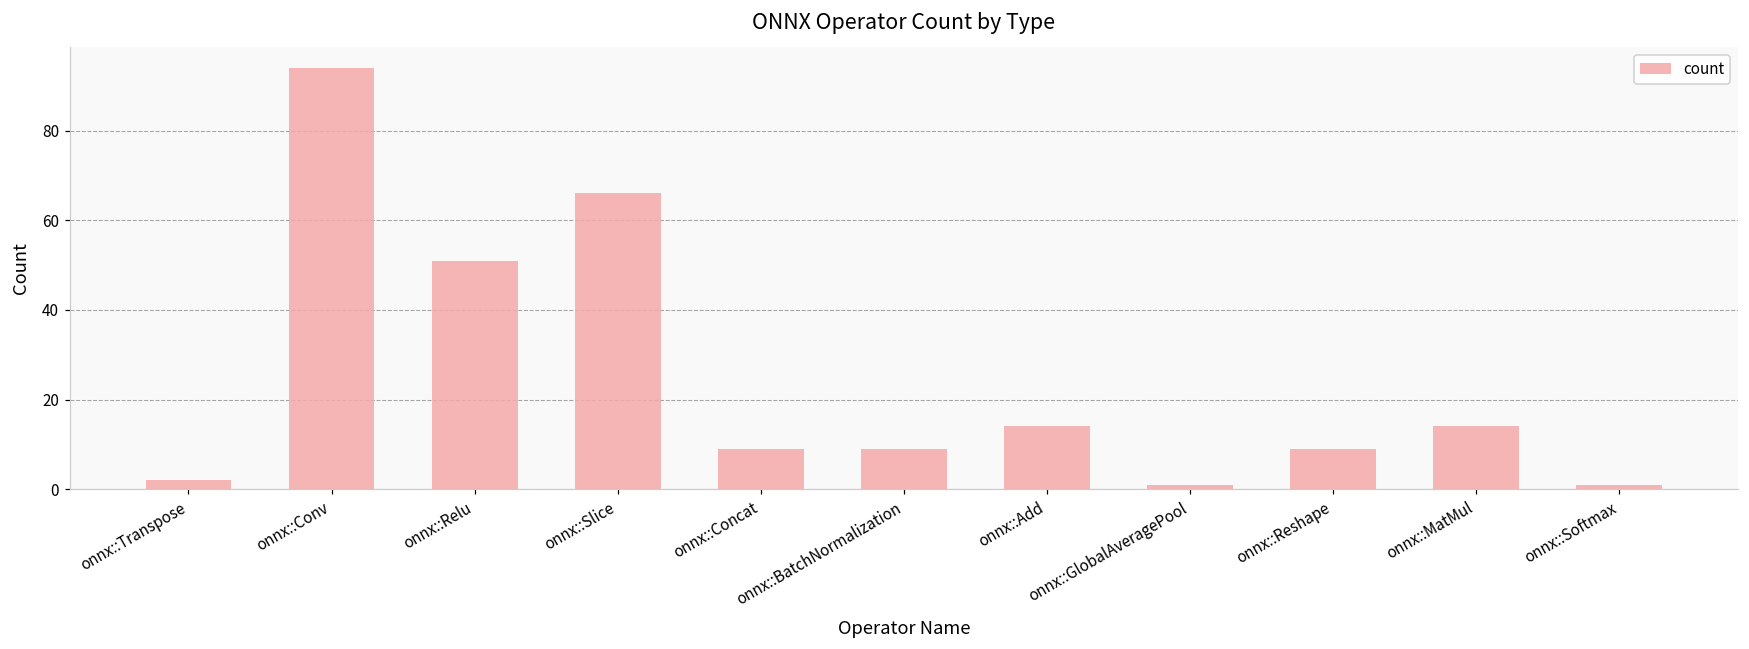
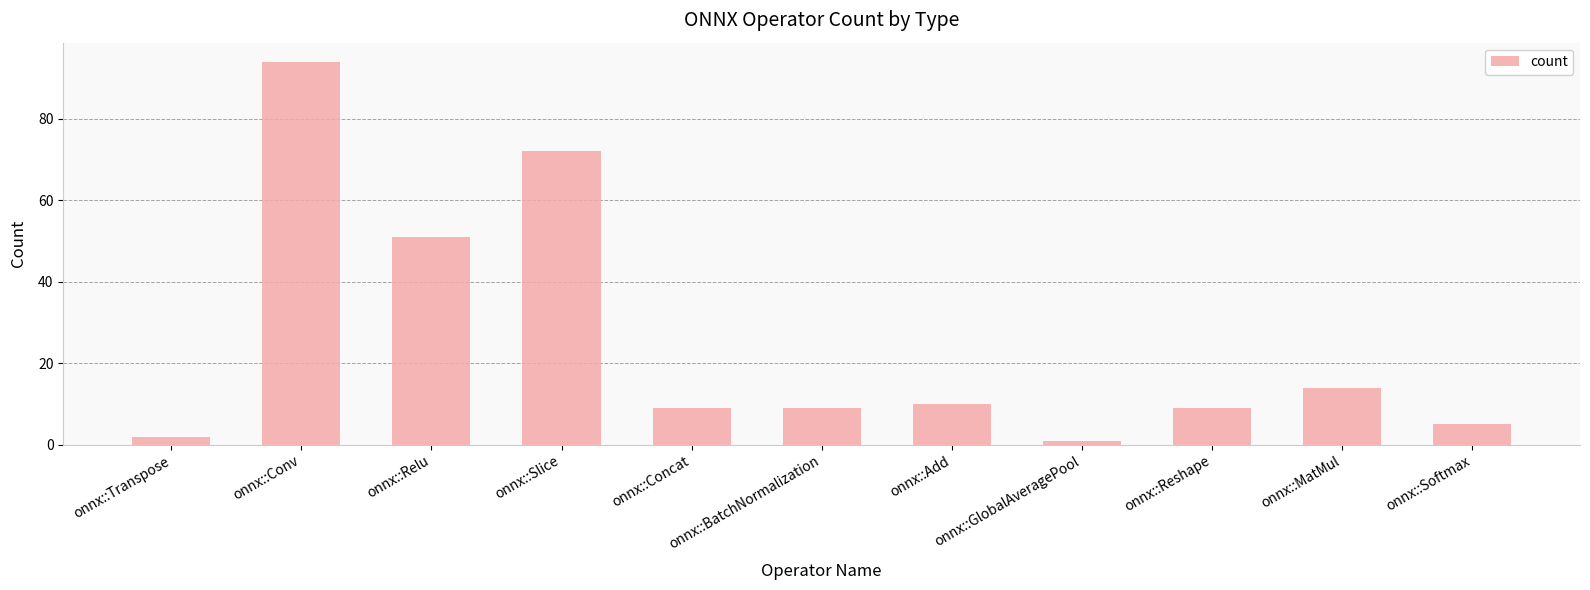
  {
    "onnx::Transpose": 2,
    "onnx::Conv": 94,
    "onnx::Relu": 51,
-   "onnx::Slice": 66,
+   "onnx::Slice": 72,
    "onnx::Concat": 9,
    "onnx::BatchNormalization": 9,
-   "onnx::Add": 14,
+   "onnx::Add": 10,
    "onnx::GlobalAveragePool": 1,
    "onnx::Reshape": 9,
    "onnx::MatMul": 14,
-   "onnx::Softmax": 1
+   "onnx::Softmax": 5
  }
